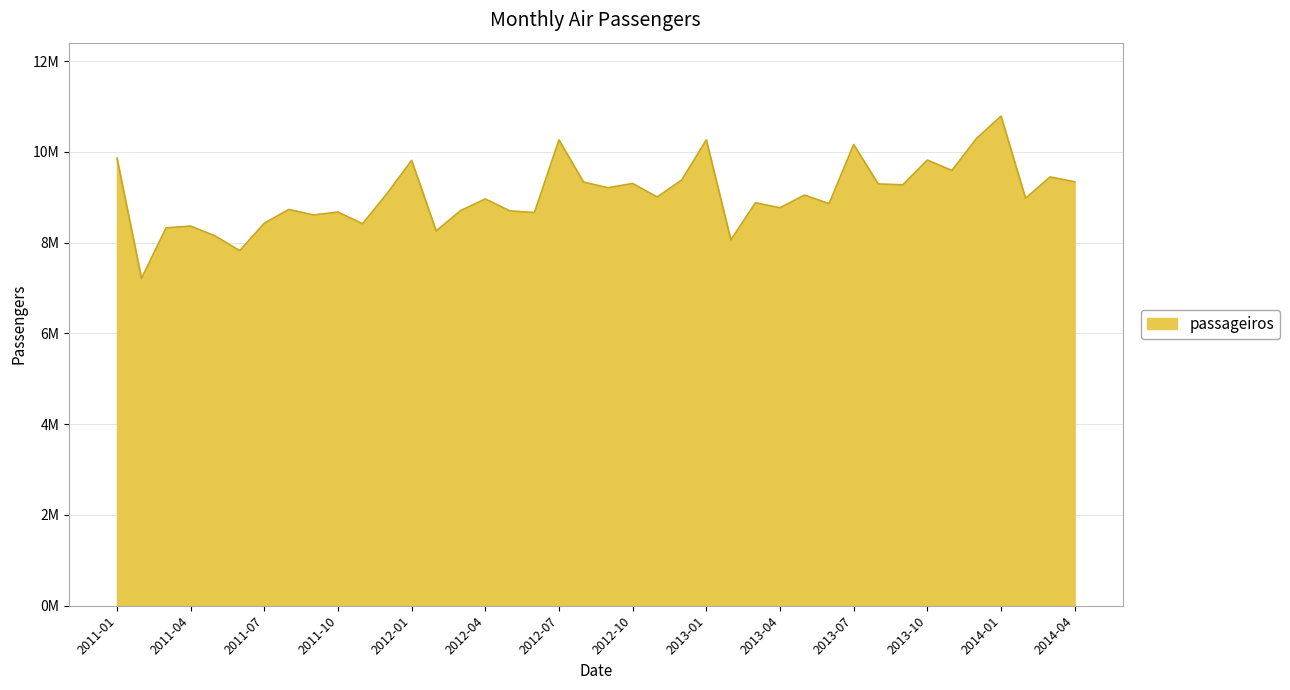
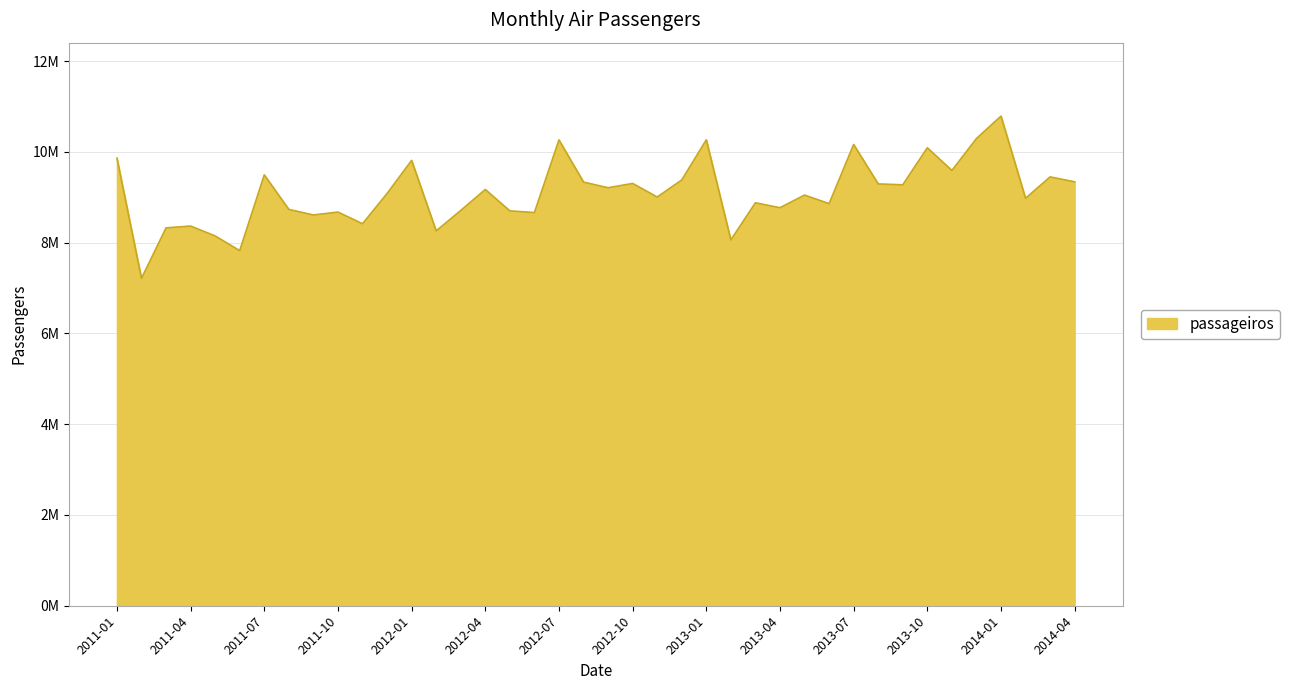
  {
    "2011-01": 9900000,
    "2011-04": 8400000,
-   "2011-07": 8400000,
+   "2011-07": 9500000,
    "2011-10": 8700000,
    "2012-01": 9800000,
-   "2012-04": 9000000,
+   "2012-04": 9200000,
    "2012-07": 10300000,
    "2012-10": 9300000,
    "2013-01": 10300000,
    "2013-04": 8800000,
    "2013-07": 10200000,
-   "2013-10": 9800000,
+   "2013-10": 10100000,
    "2014-01": 10800000,
    "2014-04": 9300000
  }
